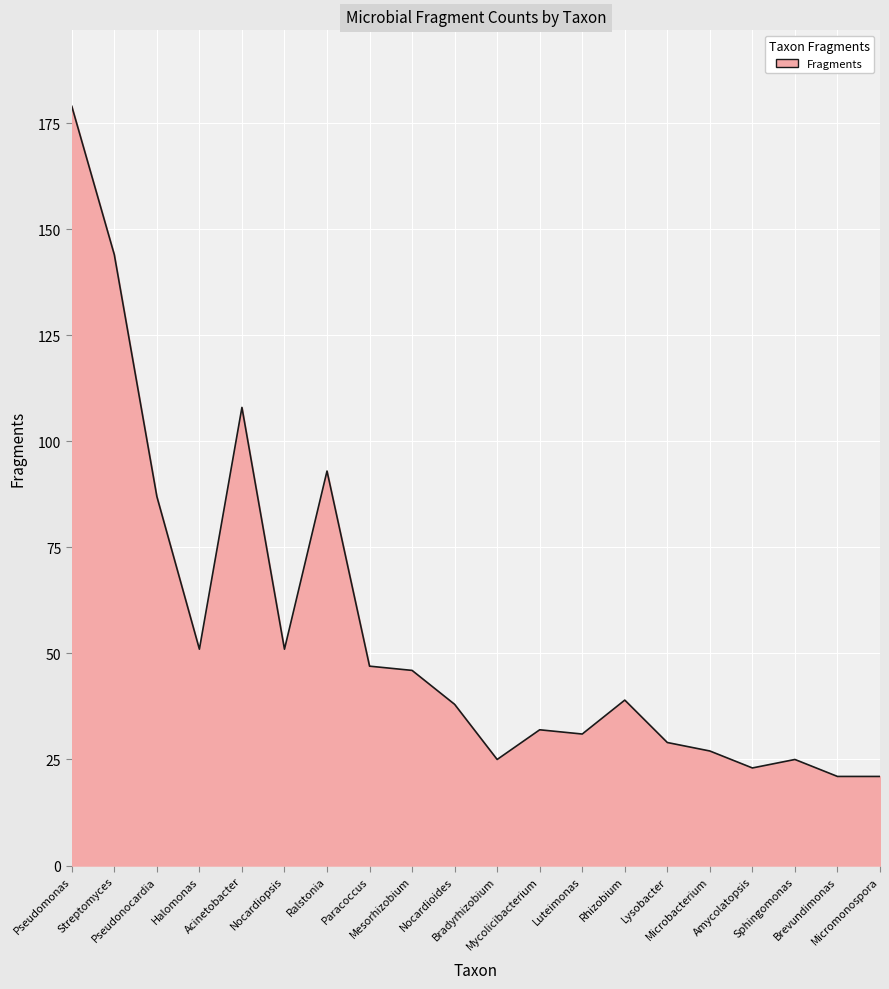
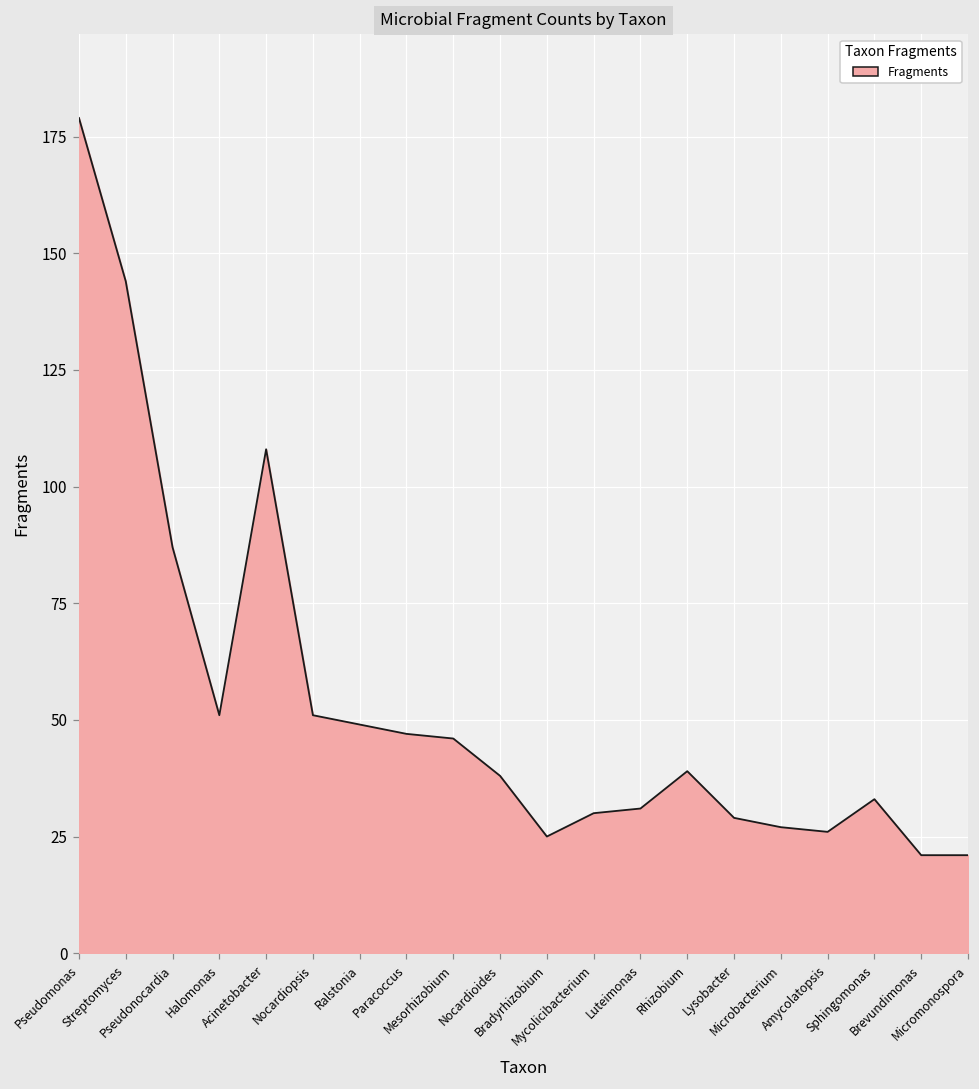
  {
    "Pseudomonas": 179,
    "Streptomyces": 144,
    "Pseudonocardia": 87,
    "Halomonas": 51,
    "Acinetobacter": 108,
    "Nocardiopsis": 51,
-   "Ralstonia": 93,
+   "Ralstonia": 49,
    "Paracoccus": 47,
    "Mesorhizobium": 46,
    "Nocardioides": 38,
    "Bradyrhizobium": 25,
-   "Mycolicibacterium": 32,
+   "Mycolicibacterium": 30,
    "Luteimonas": 31,
    "Rhizobium": 39,
    "Lysobacter": 29,
    "Microbacterium": 27,
-   "Amycolatopsis": 23,
-   "Sphingomonas": 25,
+   "Amycolatopsis": 26,
+   "Sphingomonas": 33,
    "Brevundimonas": 21,
    "Micromonospora": 21
  }
